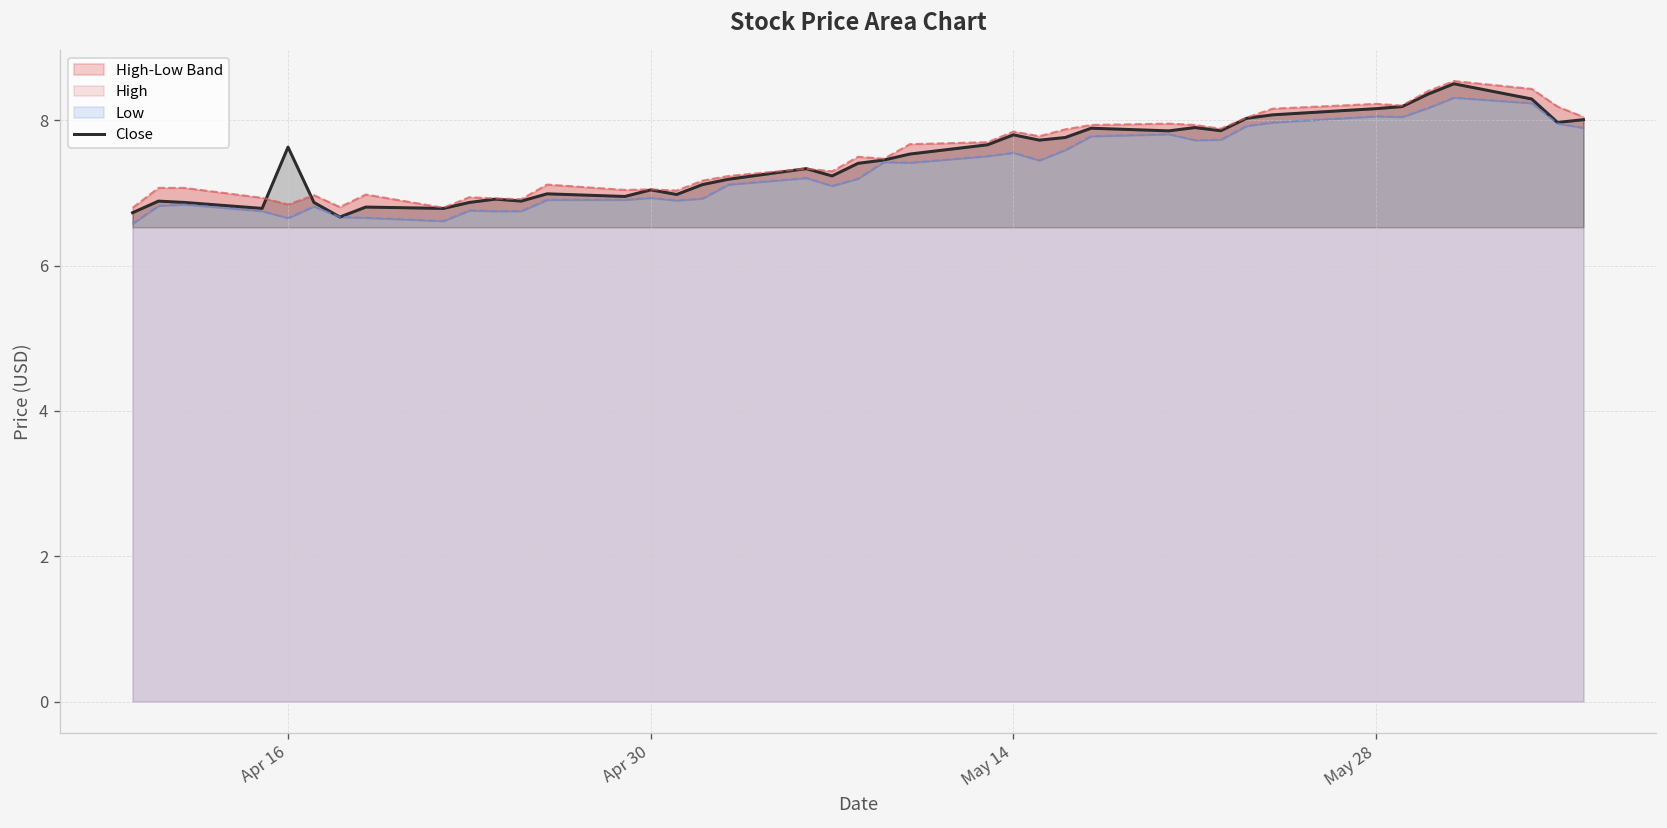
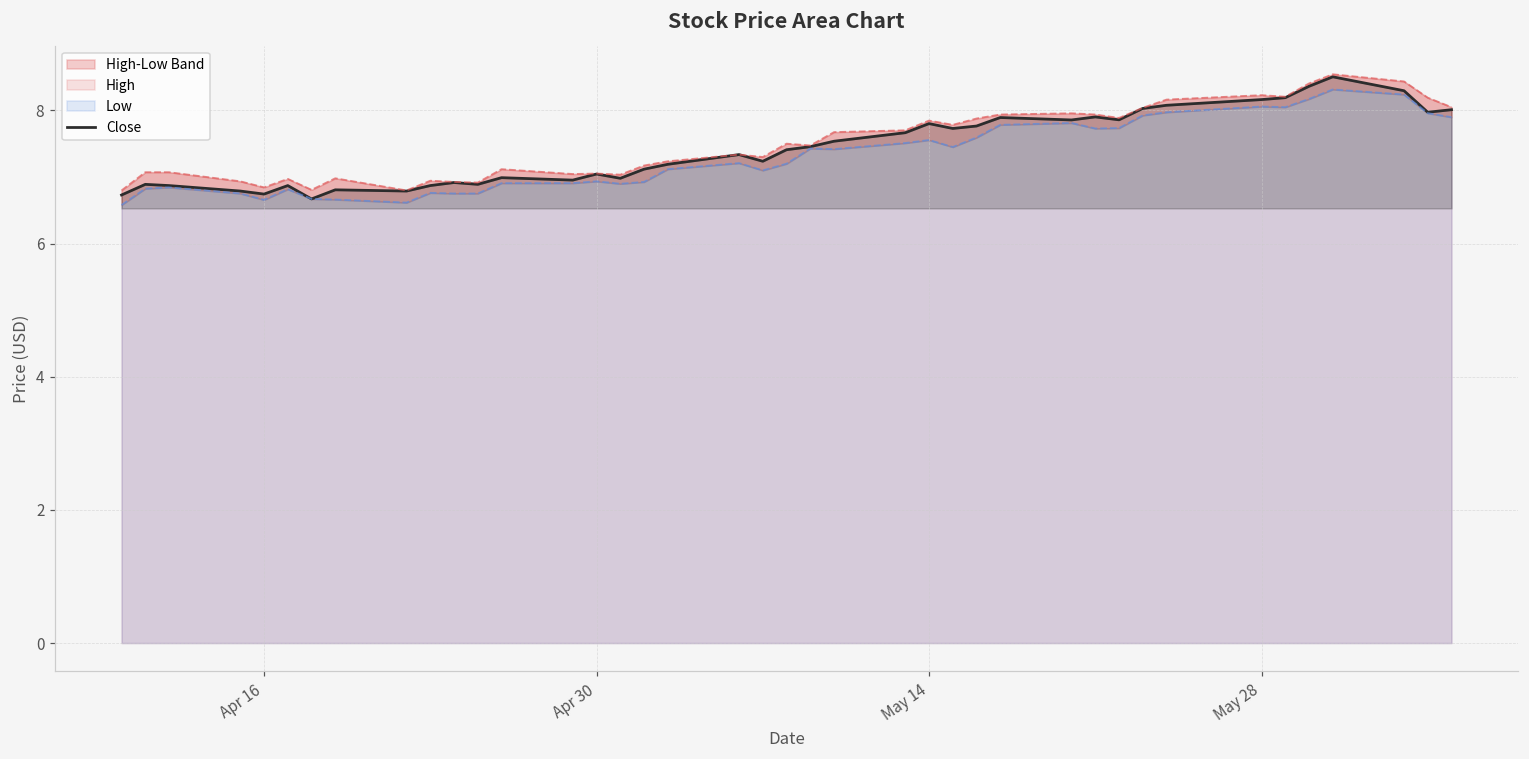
  {
    "Close": {
-     "Apr 16": 7.6,
+     "Apr 16": 6.7,
      "May 14": 7.8,
      "May 28": 8.2
    }
  }
